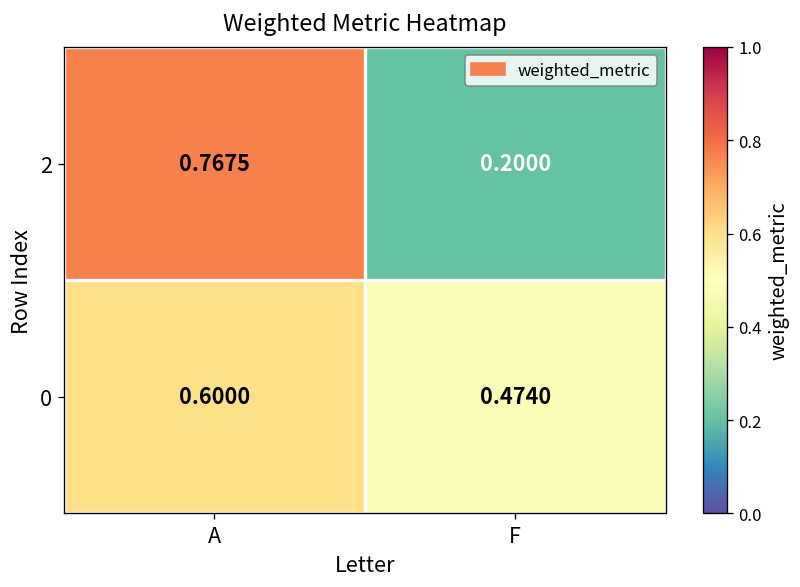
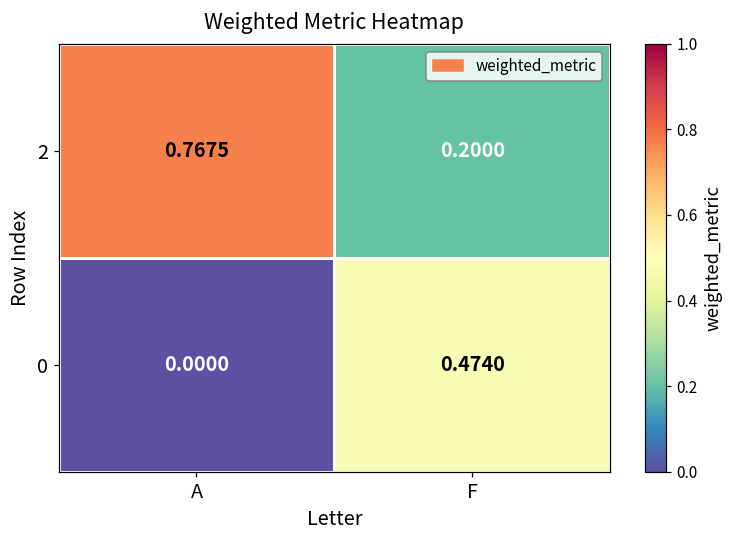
  {
    "2": {
      "A": 0.7675,
      "F": 0.2000
    },
    "0": {
-     "A": 0.6000,
+     "A": 0.0000,
      "F": 0.4740
    }
  }
